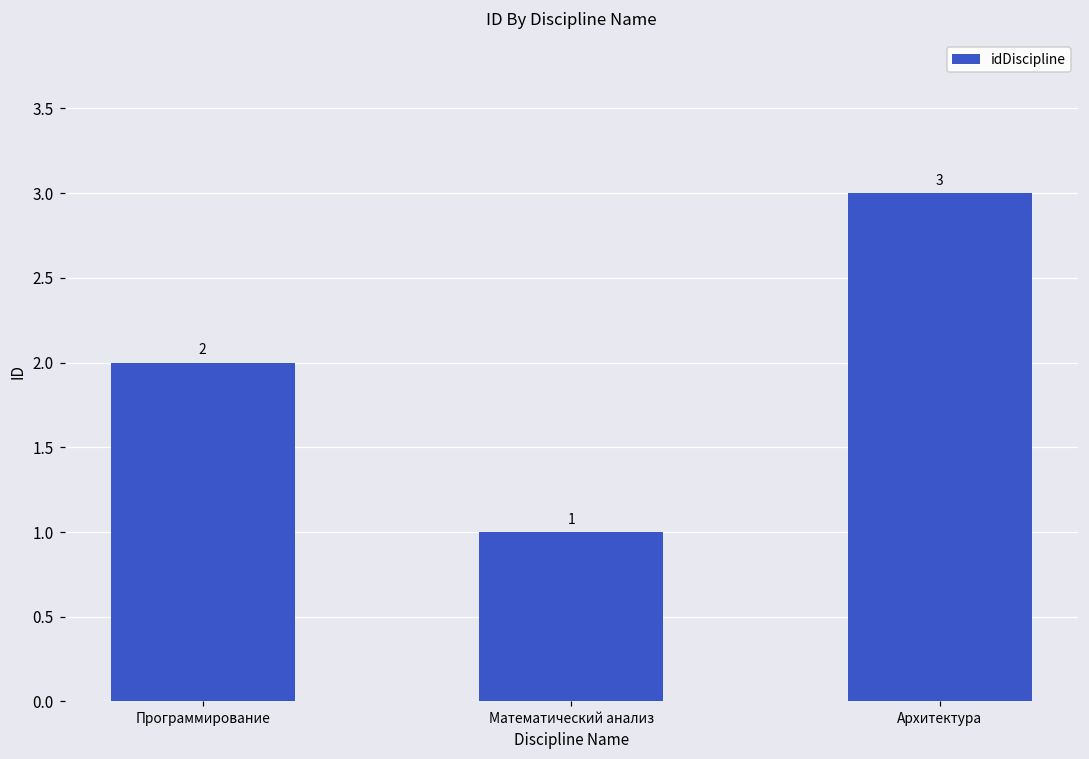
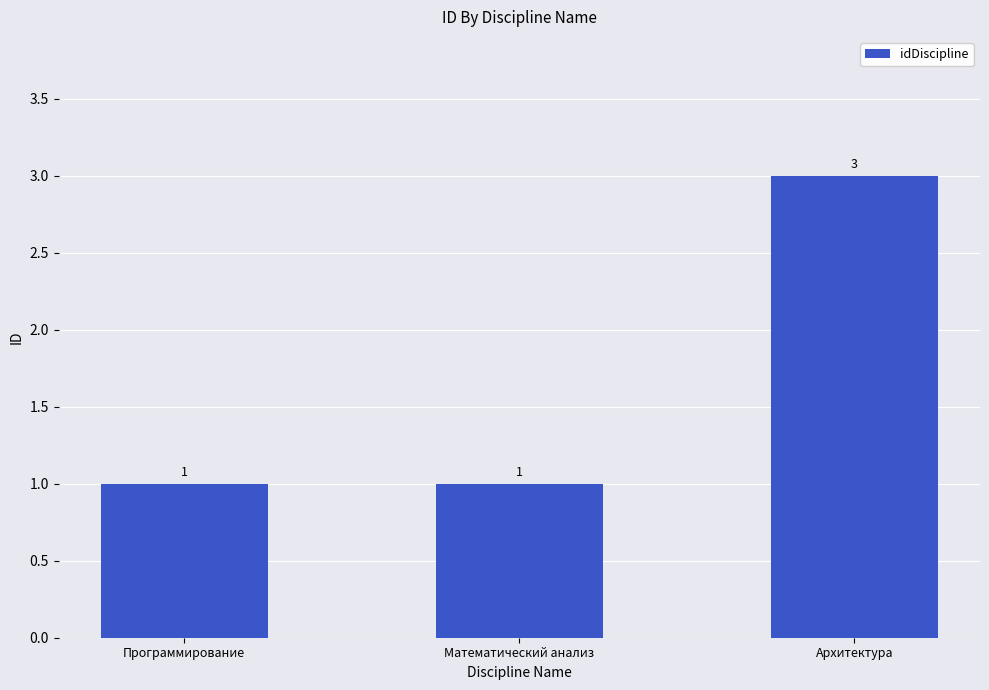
  {
-   "Программирование": 2,
+   "Программирование": 1,
    "Математический анализ": 1,
    "Архитектура": 3
  }
